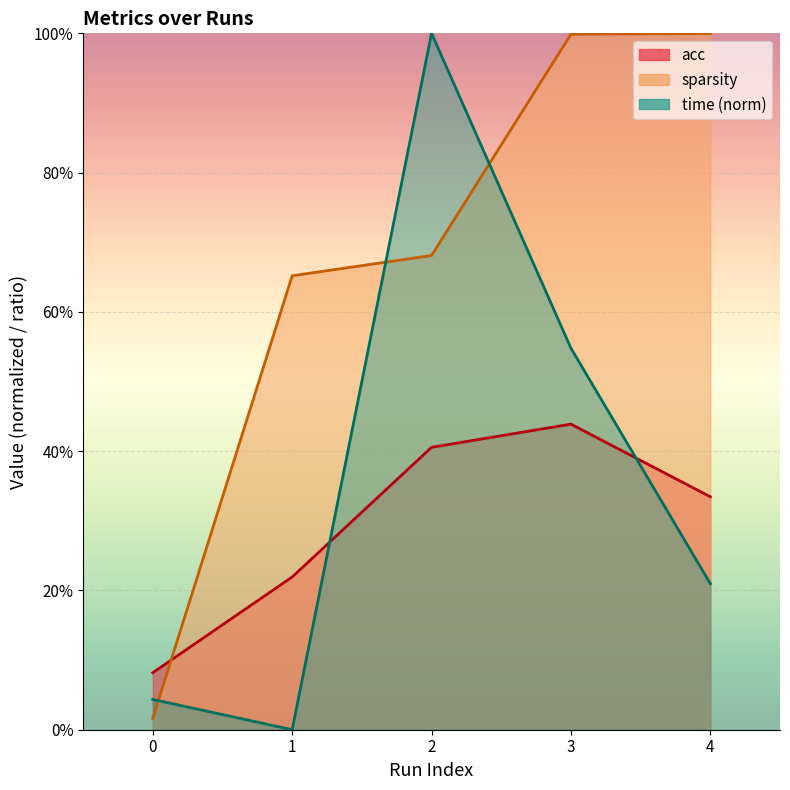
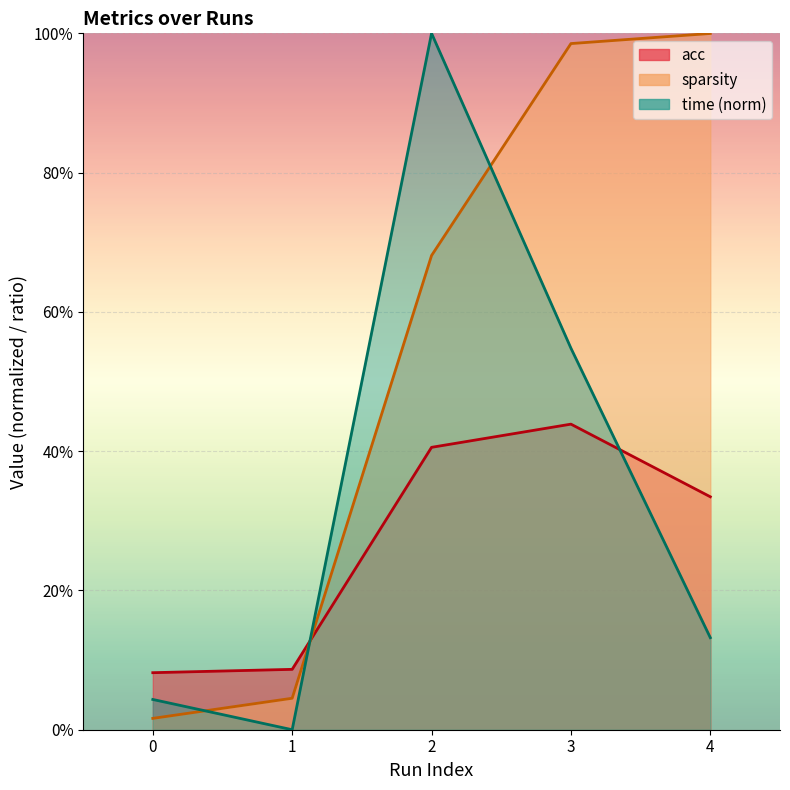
  {
    "acc": {
      "0": "8%",
-     "1": "22%",
+     "1": "9%",
      "2": "41%",
      "3": "44%",
      "4": "33%"
    },
    "sparsity": {
      "0": "2%",
-     "1": "65%",
+     "1": "5%",
      "2": "68%",
-     "3": "100%",
+     "3": "99%",
      "4": "100%"
    },
    "time (norm)": {
      "0": "4%",
      "1": "0%",
      "2": "100%",
      "3": "55%",
-     "4": "21%"
+     "4": "13%"
    }
  }
